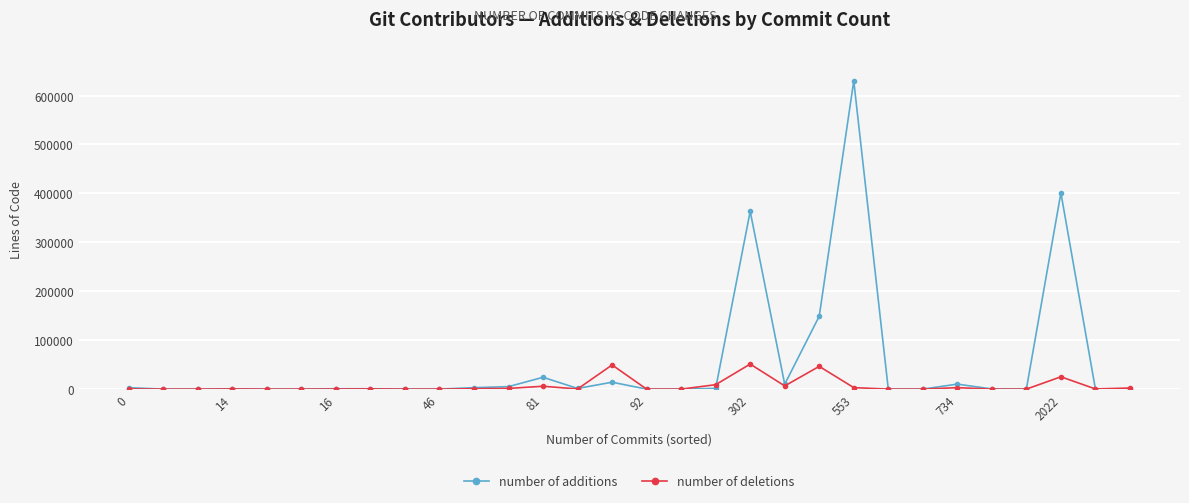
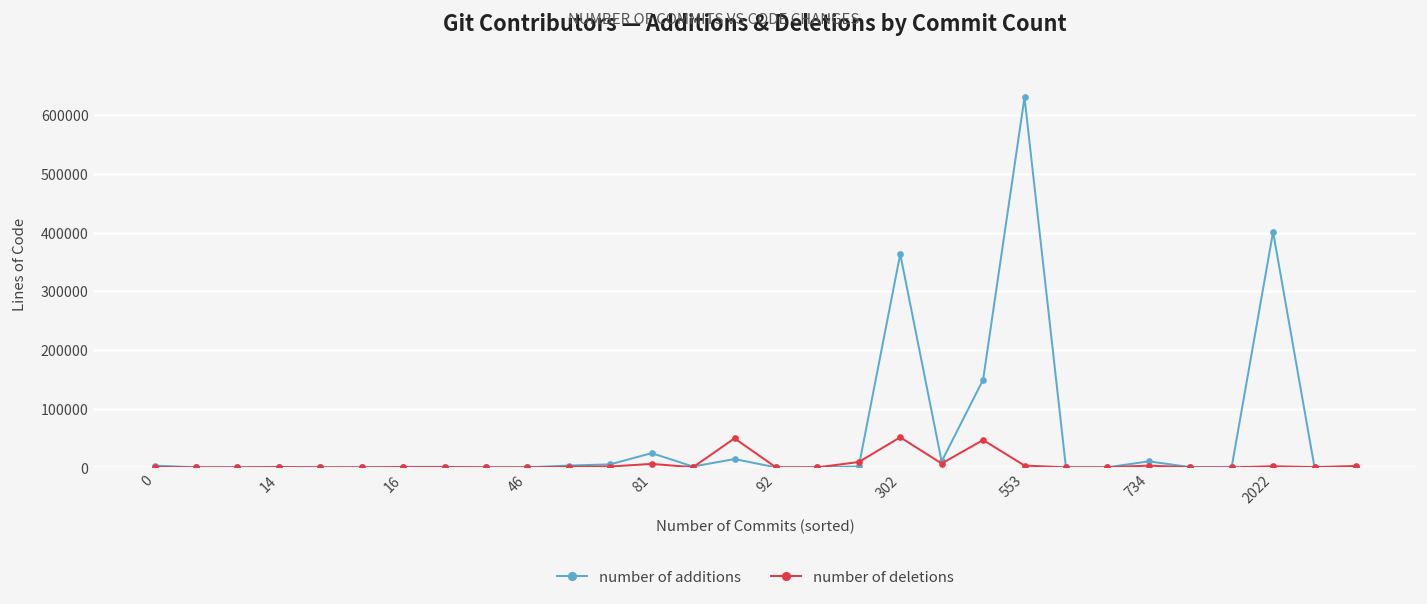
  {
    "number of additions": {
      "81": 20000,
      "302": 360000,
      "553": 630000,
      "734": 10000,
      "2022": 400000
    },
    "number of deletions": {
      "81": 10000,
      "302": 50000,
      "553": 0,
      "734": 0,
-     "2022": 30000
+     "2022": 0
    }
  }
